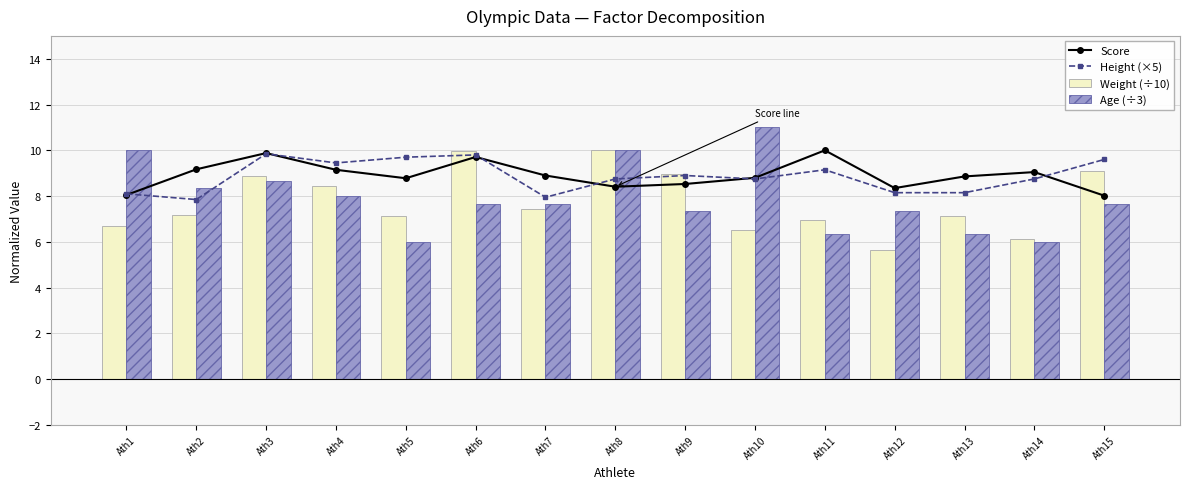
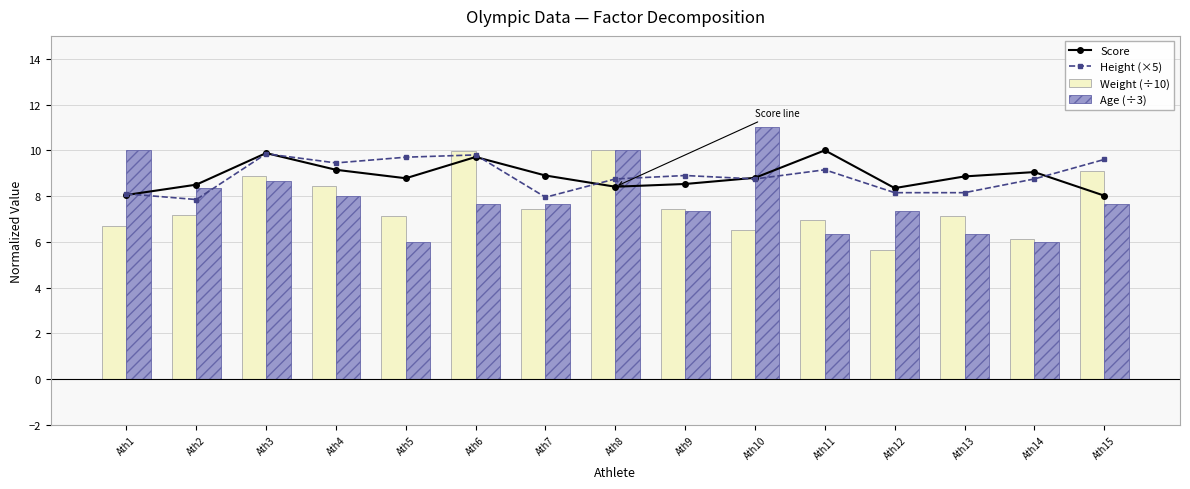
  {
    "Weight (÷10)": {
      "Ath1": 6.7,
      "Ath2": 7.2,
      "Ath3": 8.9,
      "Ath4": 8.4,
      "Ath5": 7.1,
      "Ath6": 10.0,
      "Ath7": 7.4,
      "Ath8": 10.0,
-     "Ath9": 9.0,
+     "Ath9": 7.5,
      "Ath10": 6.5,
      "Ath11": 7.0,
      "Ath12": 5.6,
      "Ath13": 7.1,
      "Ath14": 6.1,
      "Ath15": 9.1
    },
    "Score": {
-     "Ath2": 9.2,
+     "Ath2": 8.5,
      "Ath4": 9.2,
      "Ath5": 8.8,
      "Ath7": 8.9,
      "Ath8": 8.4,
      "Ath9": 8.5,
      "Ath11": 10.0,
      "Ath12": 8.4,
      "Ath13": 8.9,
      "Ath14": 9.1,
      "Ath15": 8.0
    },
    "Age (÷3)": {
      "Ath1": 10.0,
      "Ath2": 8.3,
      "Ath3": 8.7,
      "Ath4": 8.0,
      "Ath5": 6.0,
      "Ath6": 7.7,
      "Ath7": 7.7,
      "Ath8": 10.0,
      "Ath9": 7.3,
      "Ath10": 11.0,
      "Ath11": 6.3,
      "Ath12": 7.3,
      "Ath13": 6.3,
      "Ath14": 6.0,
      "Ath15": 7.7
    },
    "Height (×5)": {
      "Ath2": 7.9,
      "Ath4": 9.5,
      "Ath5": 9.7,
      "Ath7": 8.0,
      "Ath8": 8.8,
      "Ath9": 8.9,
      "Ath11": 9.2,
      "Ath12": 8.1,
      "Ath13": 8.1,
      "Ath14": 8.8,
      "Ath15": 9.6
    }
  }
